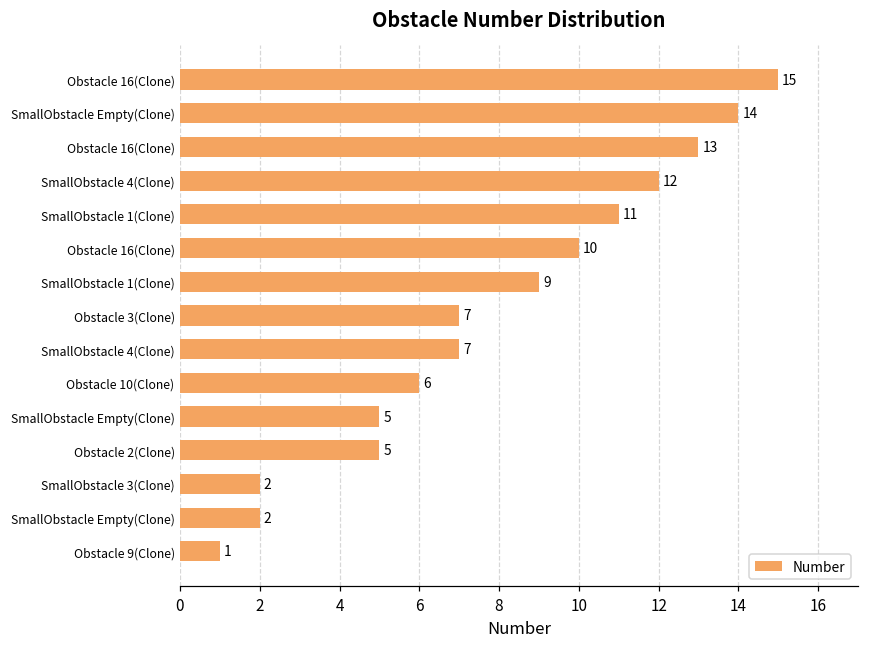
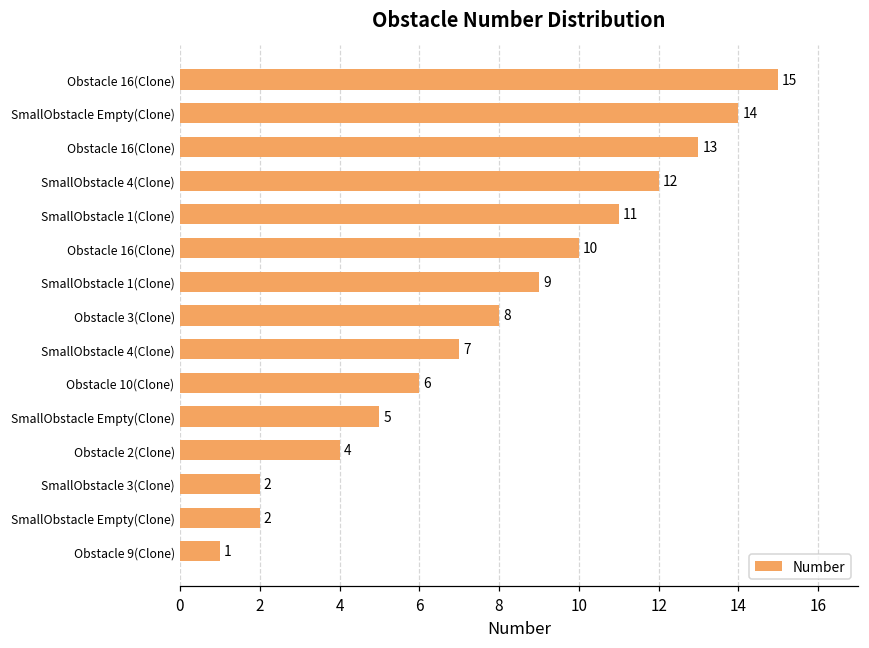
  {
-   "Obstacle 3(Clone)": 7,
+   "Obstacle 3(Clone)": 8,
    "Obstacle 10(Clone)": 6,
-   "Obstacle 2(Clone)": 5,
+   "Obstacle 2(Clone)": 4,
    "SmallObstacle 3(Clone)": 2,
    "Obstacle 9(Clone)": 1
  }
